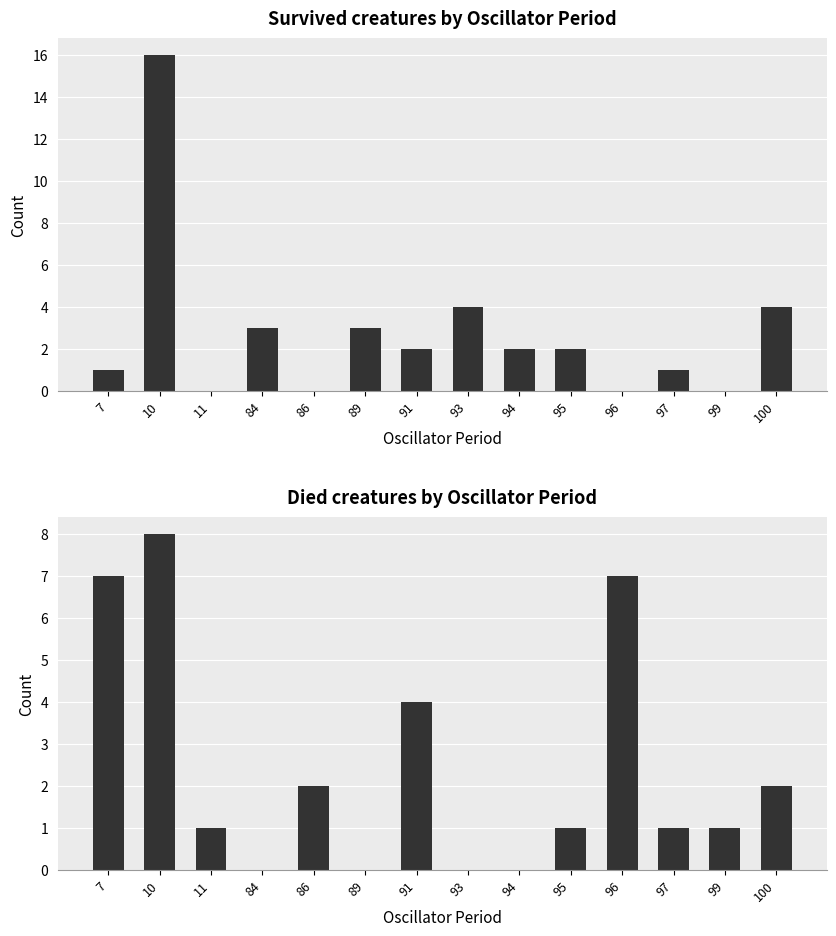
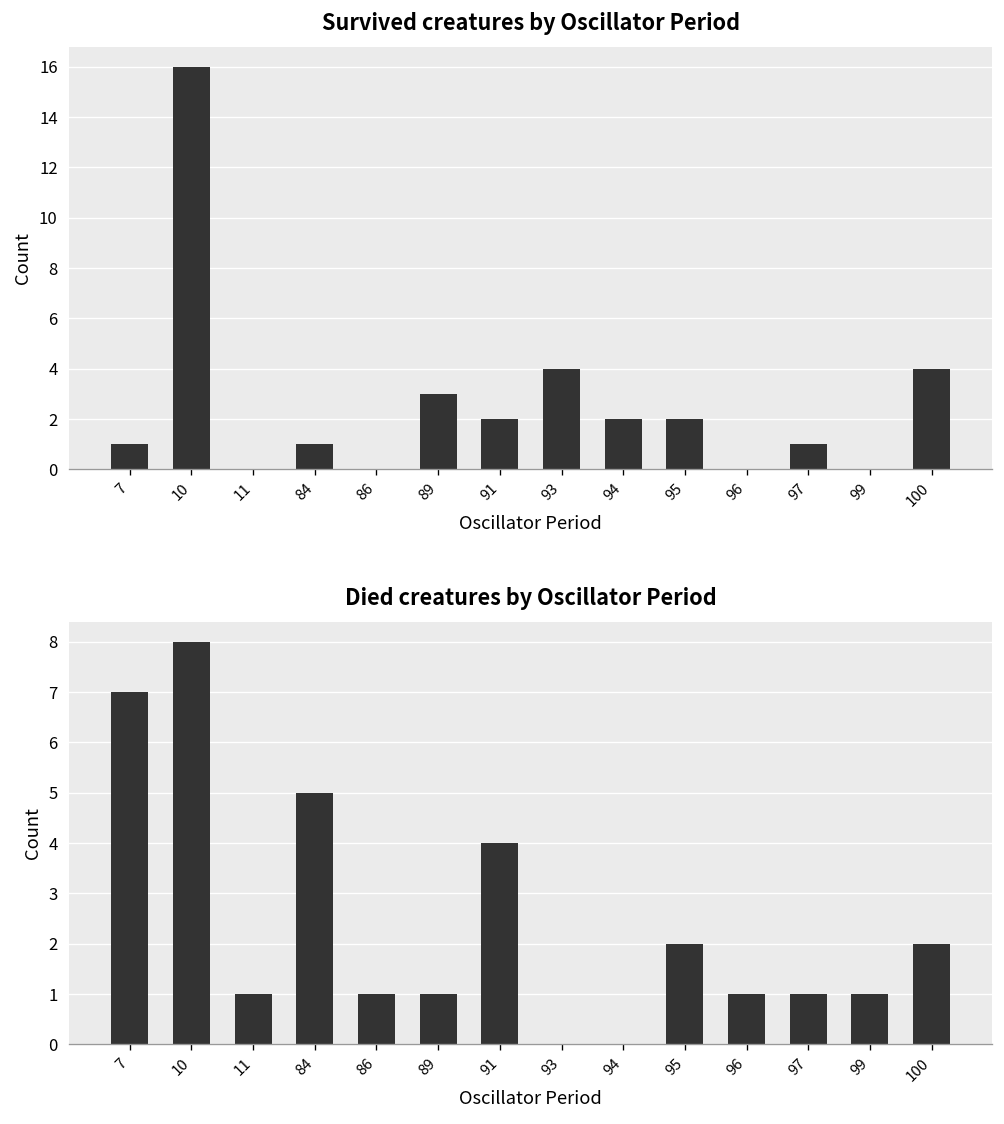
  {
    "Survived creatures by Oscillator Period": {
      "7": 1,
      "10": 16,
      "11": 0,
-     "84": 3,
+     "84": 1,
      "86": 0,
      "89": 3,
      "91": 2,
      "93": 4,
      "94": 2,
      "95": 2,
      "96": 0,
      "97": 1,
      "99": 0,
      "100": 4
    },
    "Died creatures by Oscillator Period": {
      "7": 7,
      "10": 8,
      "11": 1,
-     "84": 0,
-     "86": 2,
-     "89": 0,
+     "84": 5,
+     "86": 1,
+     "89": 1,
      "91": 4,
      "93": 0,
      "94": 0,
-     "95": 1,
-     "96": 7,
+     "95": 2,
+     "96": 1,
      "97": 1,
      "99": 1,
      "100": 2
    }
  }
